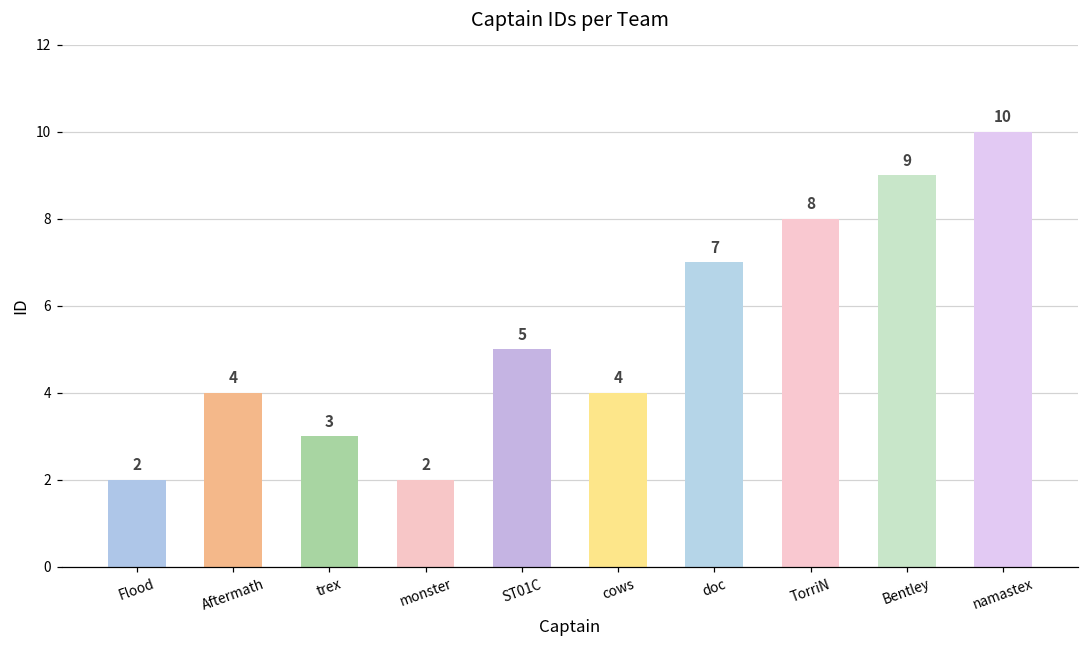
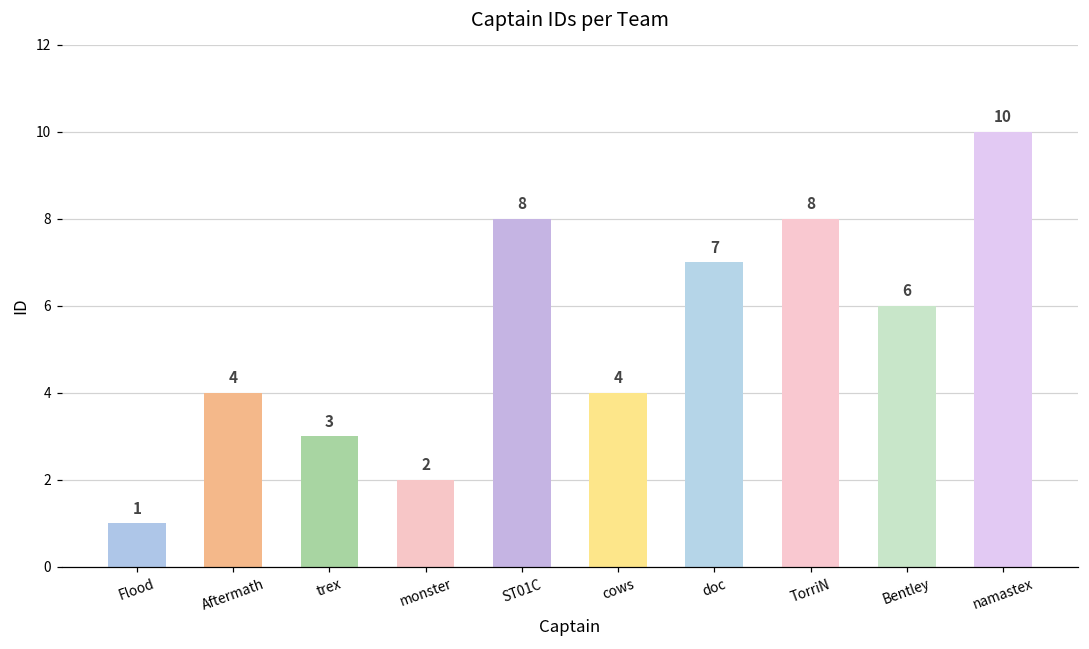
  {
-   "Flood": 2,
+   "Flood": 1,
    "Aftermath": 4,
    "trex": 3,
    "monster": 2,
-   "ST01C": 5,
+   "ST01C": 8,
    "cows": 4,
    "doc": 7,
    "TorriN": 8,
-   "Bentley": 9,
+   "Bentley": 6,
    "namastex": 10
  }
